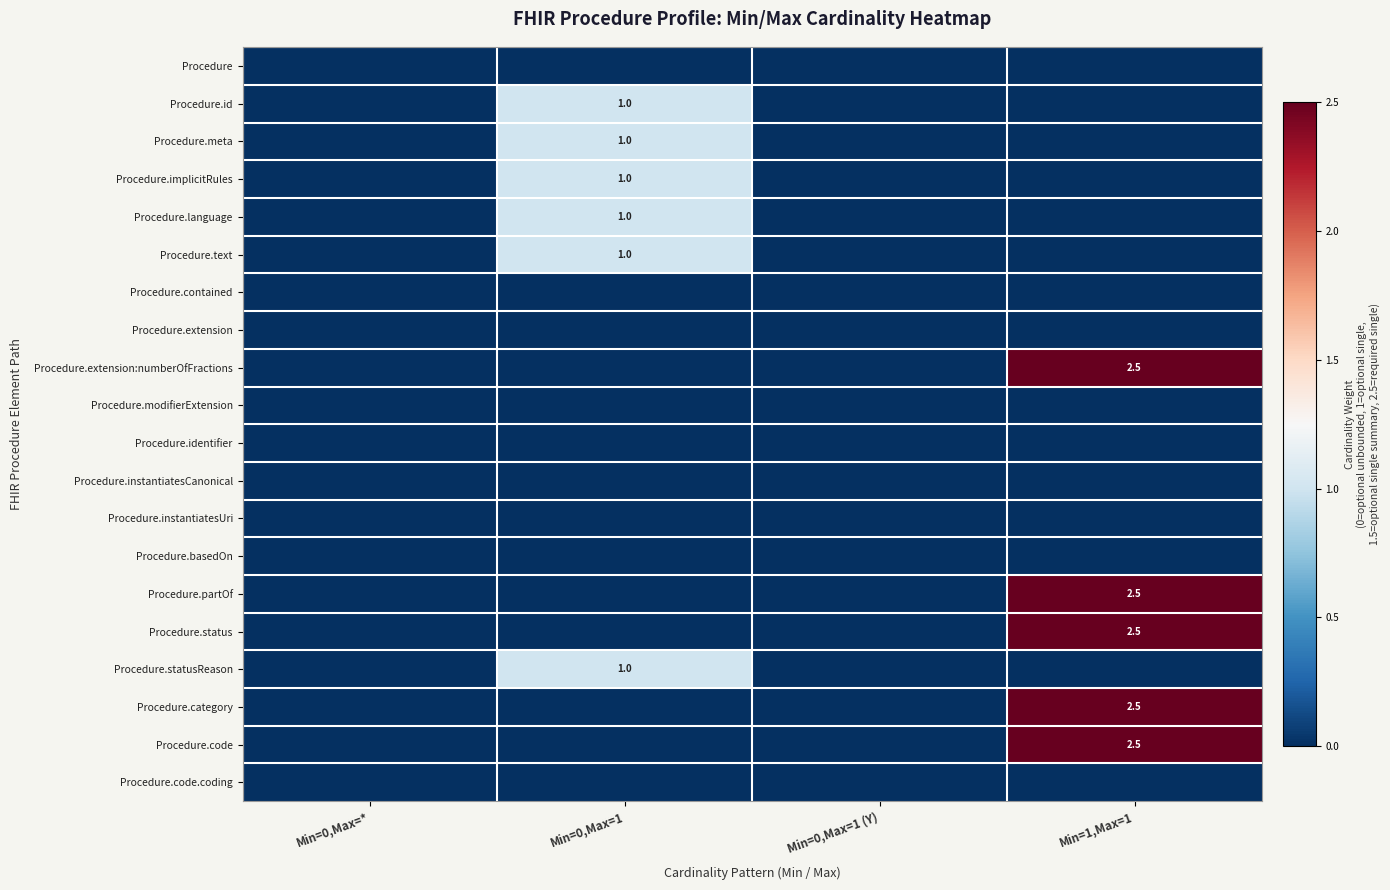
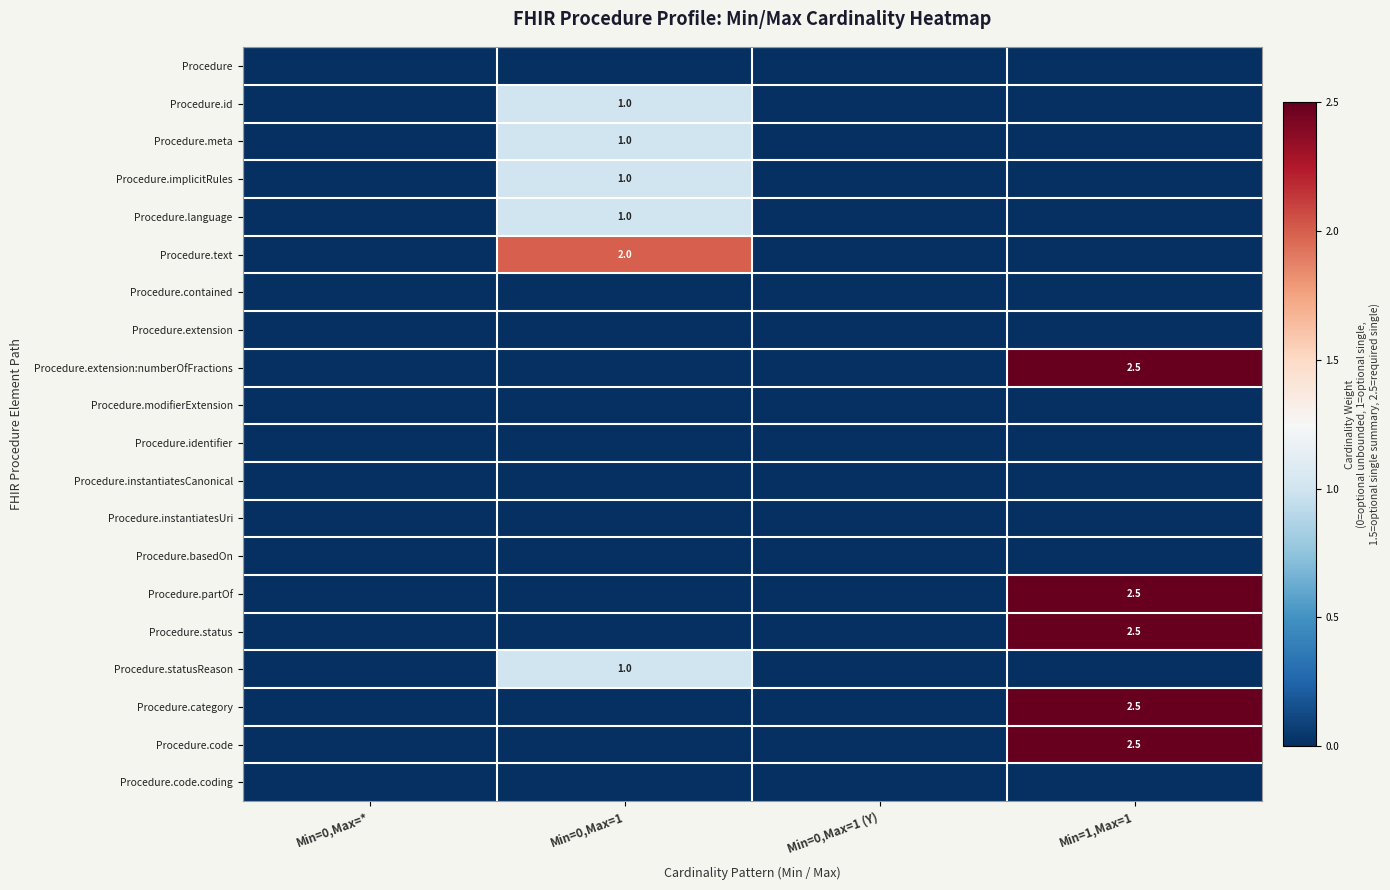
  {
    "Procedure.id": {
      "Min=0,Max=1": 1.0
    },
    "Procedure.meta": {
      "Min=0,Max=1": 1.0
    },
    "Procedure.implicitRules": {
      "Min=0,Max=1": 1.0
    },
    "Procedure.language": {
      "Min=0,Max=1": 1.0
    },
    "Procedure.text": {
-     "Min=0,Max=1": 1.0
+     "Min=0,Max=1": 2.0
    },
    "Procedure.extension:numberOfFractions": {
      "Min=1,Max=1": 2.5
    },
    "Procedure.partOf": {
      "Min=1,Max=1": 2.5
    },
    "Procedure.status": {
      "Min=1,Max=1": 2.5
    },
    "Procedure.statusReason": {
      "Min=0,Max=1": 1.0
    },
    "Procedure.category": {
      "Min=1,Max=1": 2.5
    },
    "Procedure.code": {
      "Min=1,Max=1": 2.5
    }
  }
